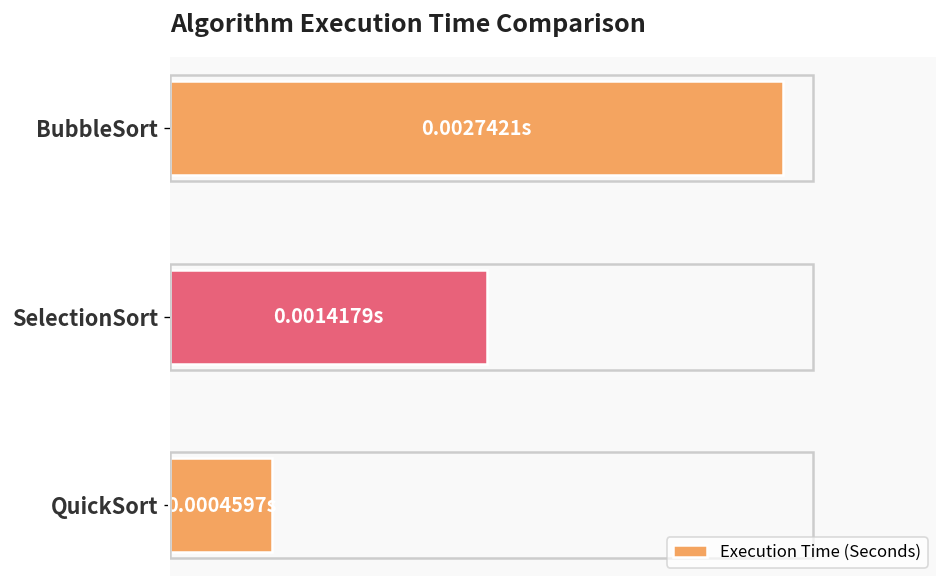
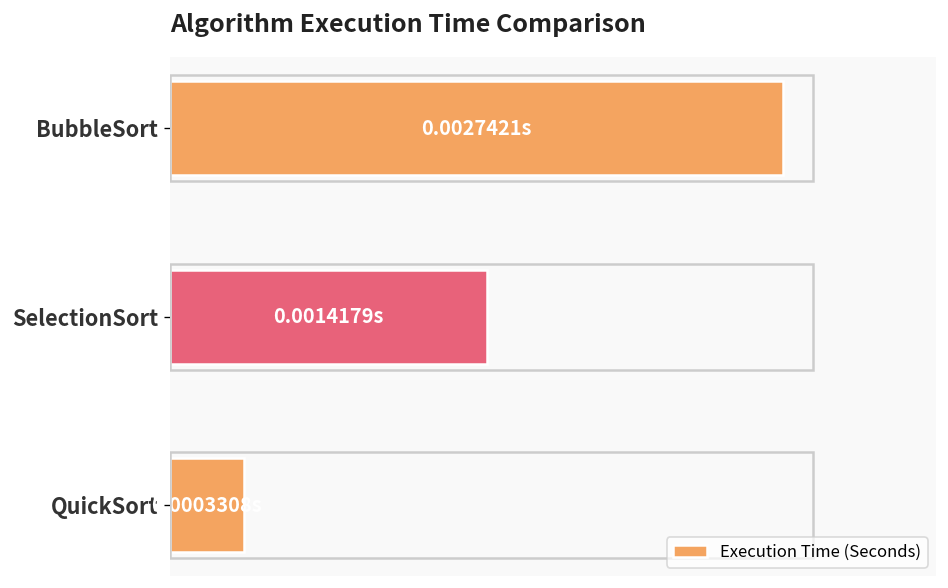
  {
    "BubbleSort": "0.0027421s",
    "SelectionSort": "0.0014179s",
-   "QuickSort": "0.0004597s"
+   "QuickSort": "0.0003308s"
  }
